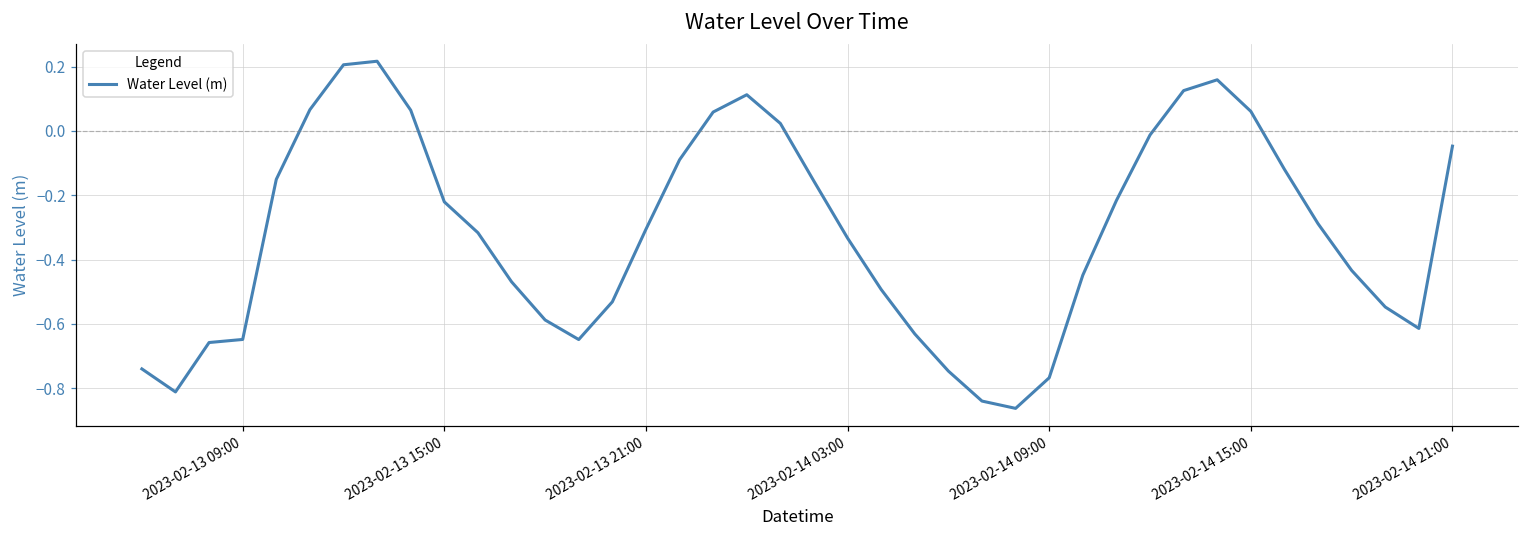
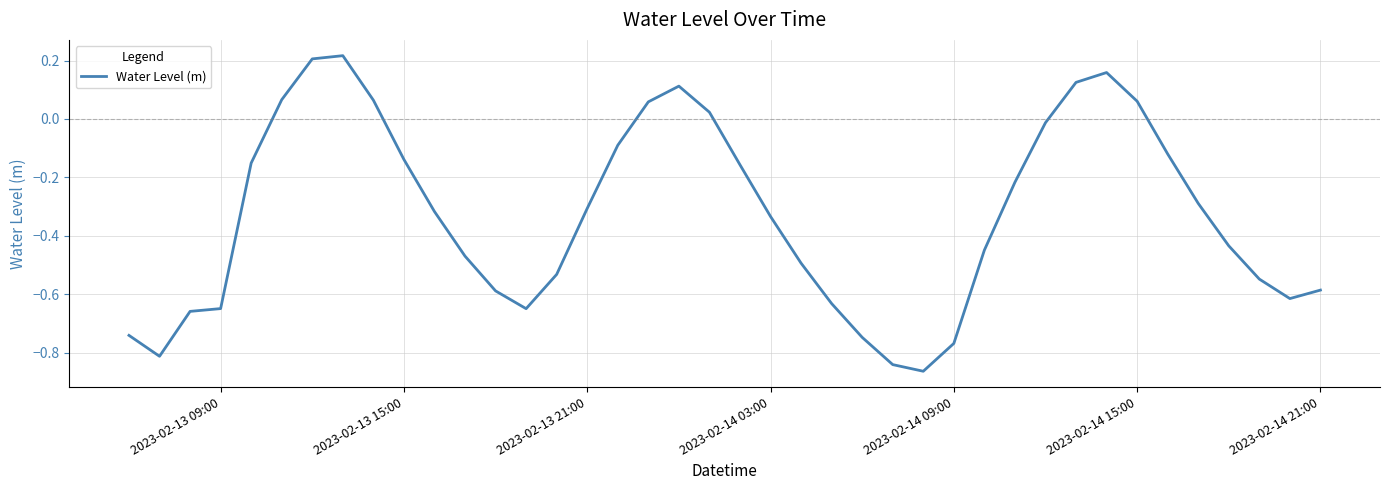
  {
    "2023-02-13 09:00": -0.65,
-   "2023-02-13 15:00": -0.22,
+   "2023-02-13 15:00": -0.14,
    "2023-02-13 21:00": -0.31,
    "2023-02-14 03:00": -0.33,
    "2023-02-14 09:00": -0.77,
    "2023-02-14 15:00": 0.06,
-   "2023-02-14 21:00": -0.05
+   "2023-02-14 21:00": -0.59
  }
